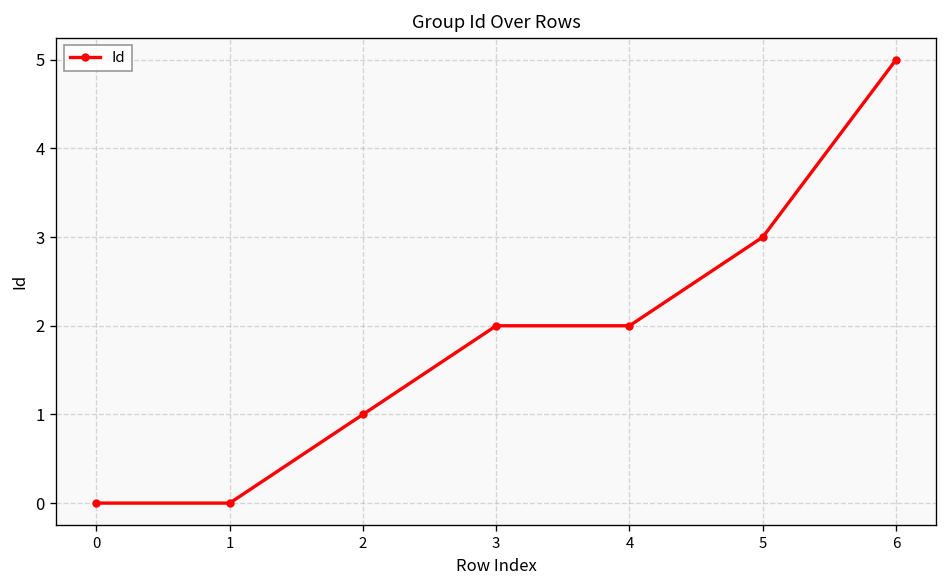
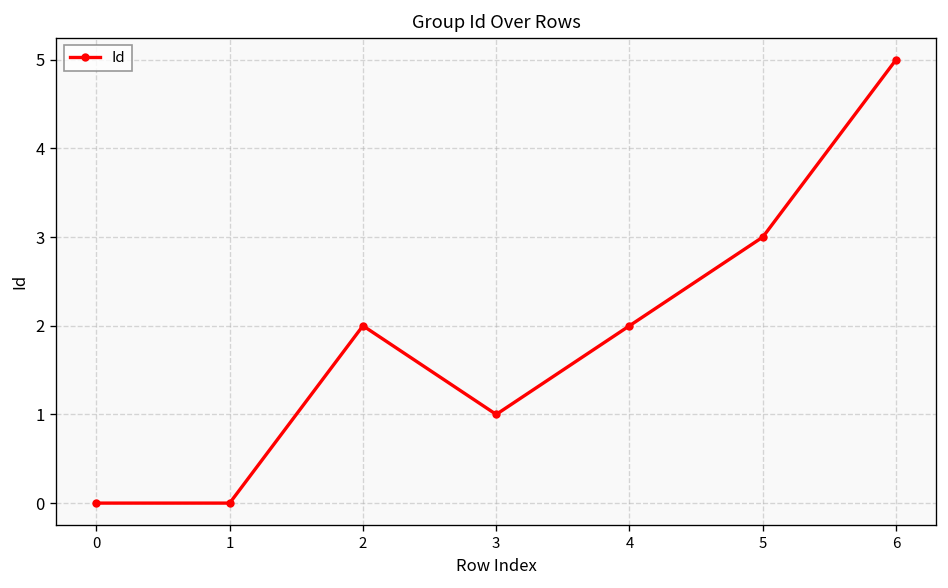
  {
    "0": 0,
    "1": 0,
-   "2": 1,
-   "3": 2,
+   "2": 2,
+   "3": 1,
    "4": 2,
    "5": 3,
    "6": 5
  }
